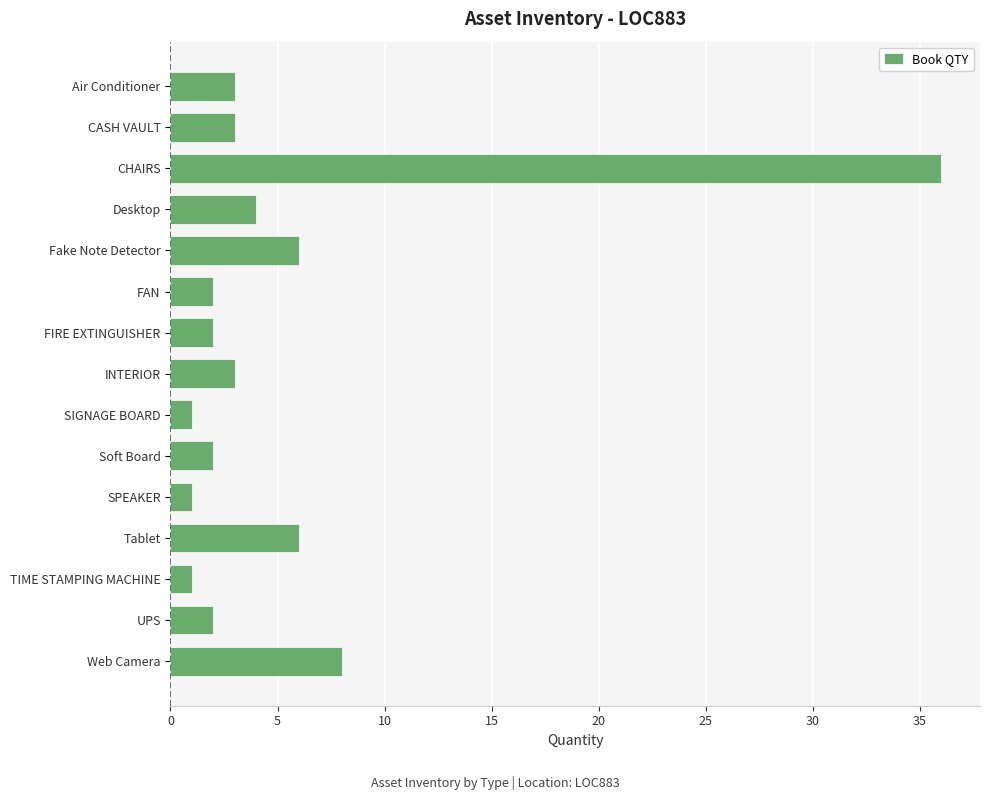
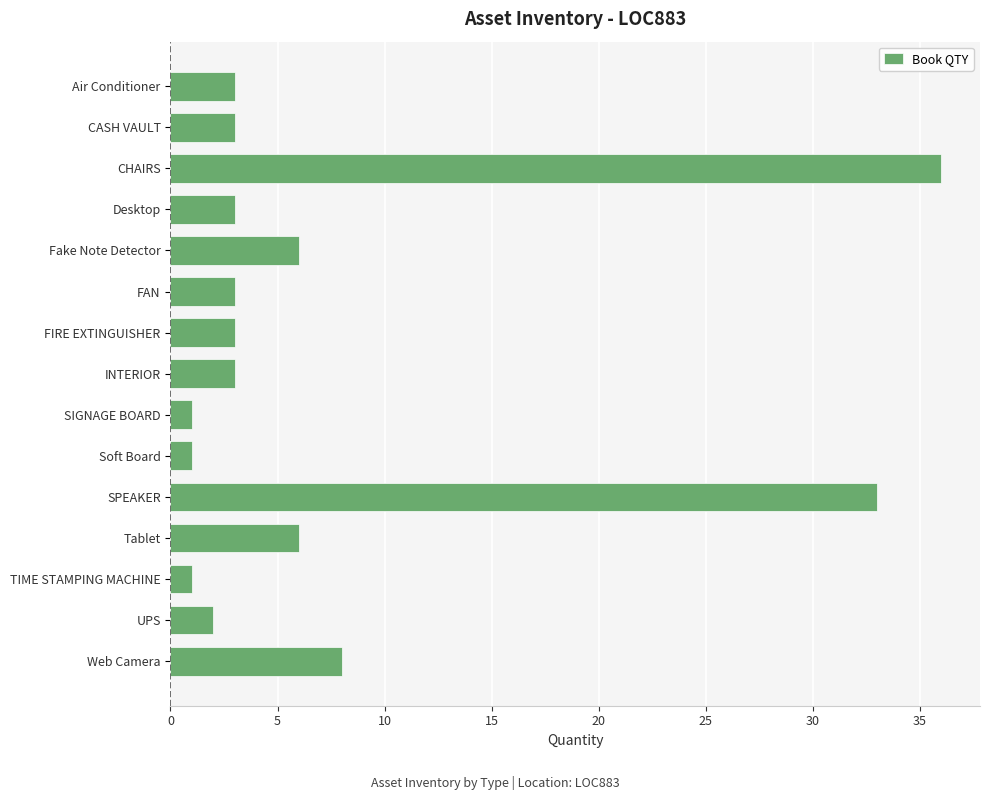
  {
    "Air Conditioner": 3,
    "CASH VAULT": 3,
    "CHAIRS": 36,
-   "Desktop": 4,
+   "Desktop": 3,
    "Fake Note Detector": 6,
-   "FAN": 2,
-   "FIRE EXTINGUISHER": 2,
+   "FAN": 3,
+   "FIRE EXTINGUISHER": 3,
    "INTERIOR": 3,
    "SIGNAGE BOARD": 1,
-   "Soft Board": 2,
-   "SPEAKER": 1,
+   "Soft Board": 1,
+   "SPEAKER": 33,
    "Tablet": 6,
    "TIME STAMPING MACHINE": 1,
    "UPS": 2,
    "Web Camera": 8
  }
